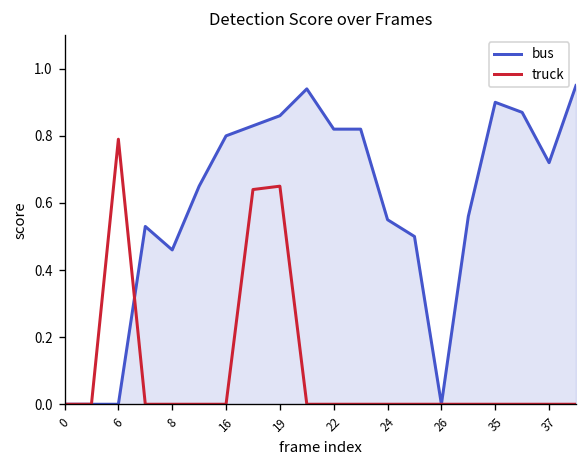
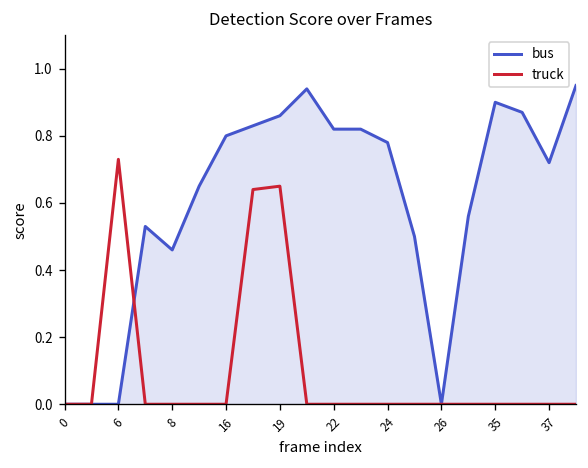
  {
    "bus": {
      "6": 0.00,
      "8": 0.46,
      "16": 0.80,
      "22": 0.82,
-     "24": 0.55,
+     "24": 0.78,
      "35": 0.90,
      "37": 0.72
    },
    "truck": {
-     "6": 0.79,
+     "6": 0.73,
      "8": 0.00,
      "16": 0.00,
      "22": 0.00,
      "24": 0.00,
      "35": 0.00,
      "37": 0.00
    }
  }
